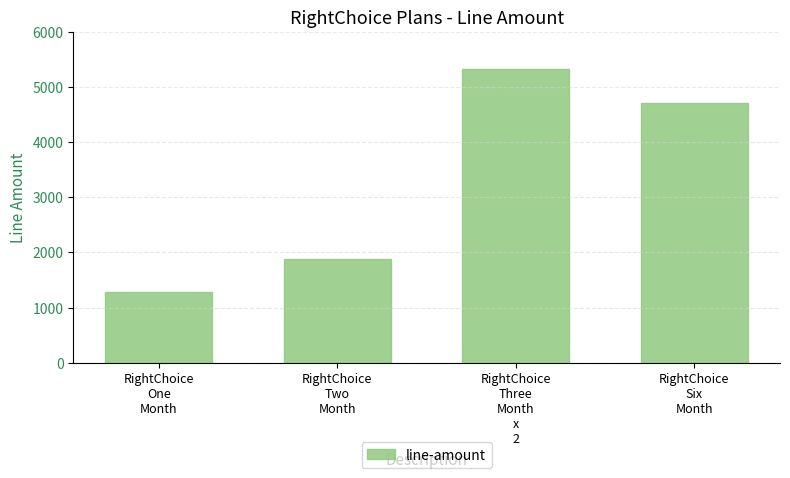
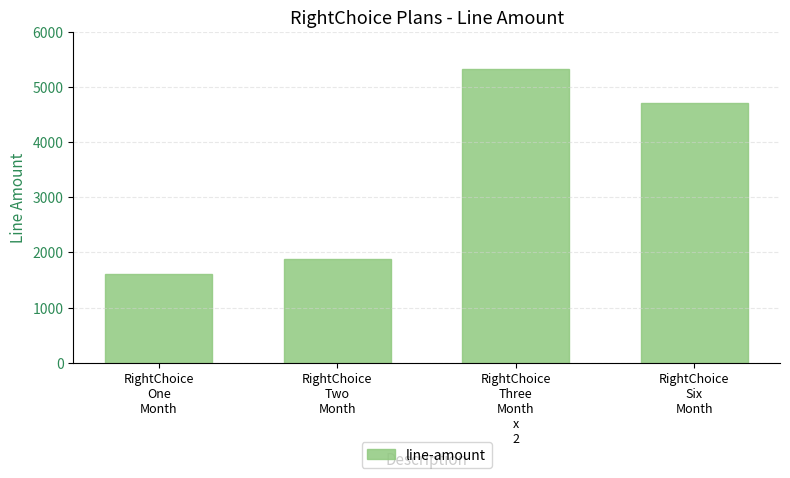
  {
-   "RightChoice One Month": 1300,
+   "RightChoice One Month": 1600,
    "RightChoice Two Month": 1900,
    "RightChoice Three Month x 2": 5300,
    "RightChoice Six Month": 4700
  }
